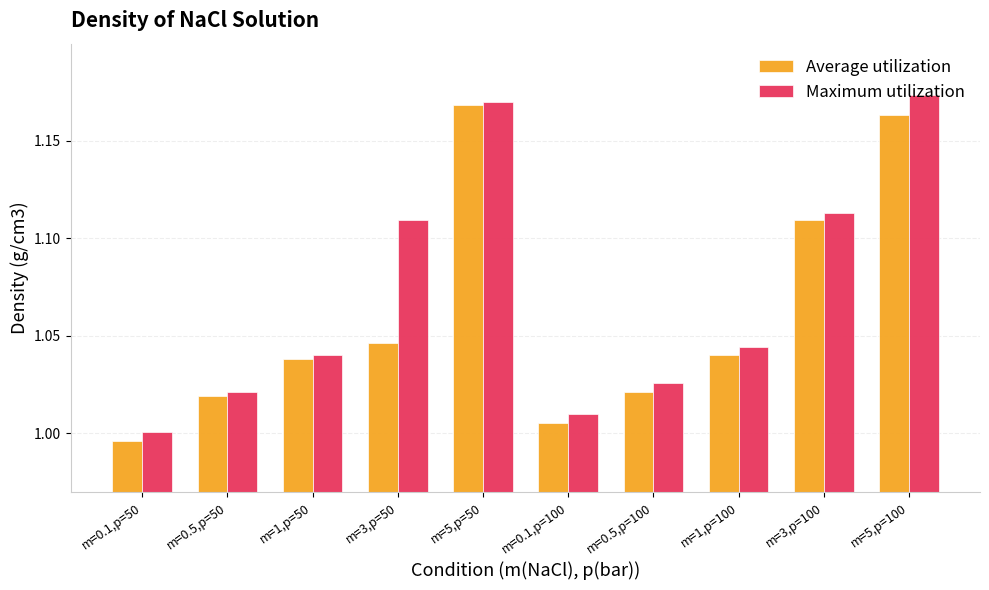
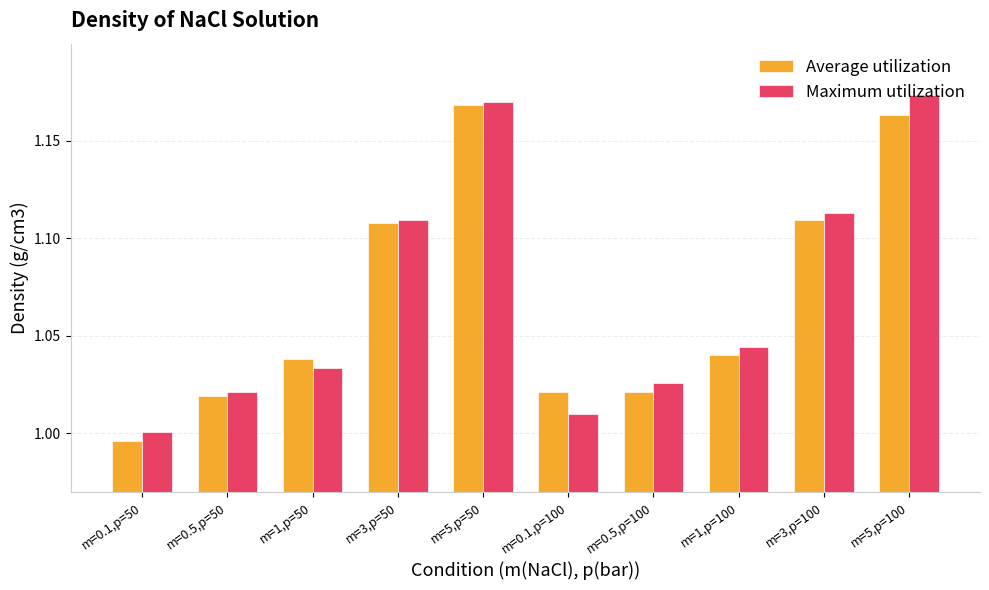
  {
    "Average utilization": {
      "m=0.1,p=50": 0.996,
      "m=0.5,p=50": 1.019,
      "m=1,p=50": 1.038,
-     "m=3,p=50": 1.046,
+     "m=3,p=50": 1.108,
      "m=5,p=50": 1.168,
-     "m=0.1,p=100": 1.006,
+     "m=0.1,p=100": 1.021,
      "m=0.5,p=100": 1.021,
      "m=1,p=100": 1.040,
      "m=3,p=100": 1.109,
      "m=5,p=100": 1.163
    },
    "Maximum utilization": {
      "m=0.1,p=50": 1.001,
      "m=0.5,p=50": 1.021,
-     "m=1,p=50": 1.040,
+     "m=1,p=50": 1.033,
      "m=3,p=50": 1.109,
      "m=5,p=50": 1.170,
      "m=0.1,p=100": 1.010,
      "m=0.5,p=100": 1.026,
      "m=1,p=100": 1.044,
      "m=3,p=100": 1.113,
      "m=5,p=100": 1.173
    }
  }
